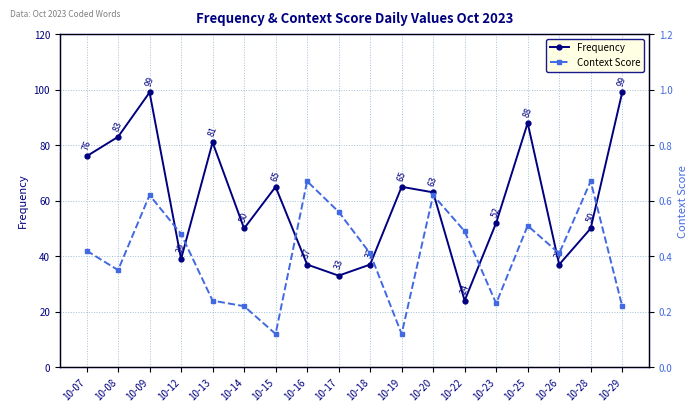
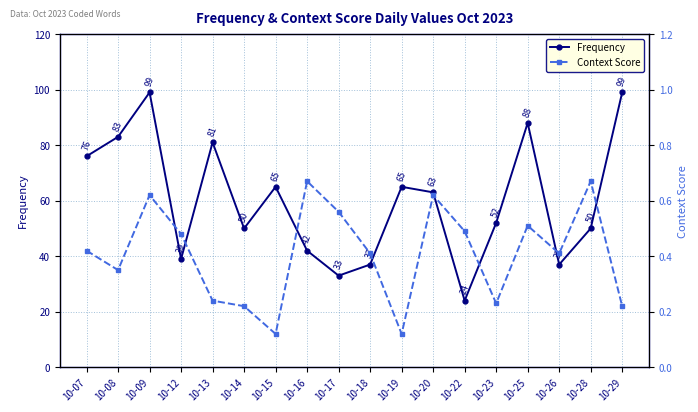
  {
    "Frequency": {
      "10-07": 76,
      "10-08": 83,
      "10-09": 99,
      "10-12": 39,
      "10-13": 81,
      "10-14": 50,
      "10-15": 65,
-     "10-16": 37,
+     "10-16": 42,
      "10-17": 33,
      "10-19": 65,
      "10-20": 63,
      "10-22": 24,
      "10-23": 52,
      "10-25": 88,
      "10-28": 50,
      "10-29": 99
    }
  }
